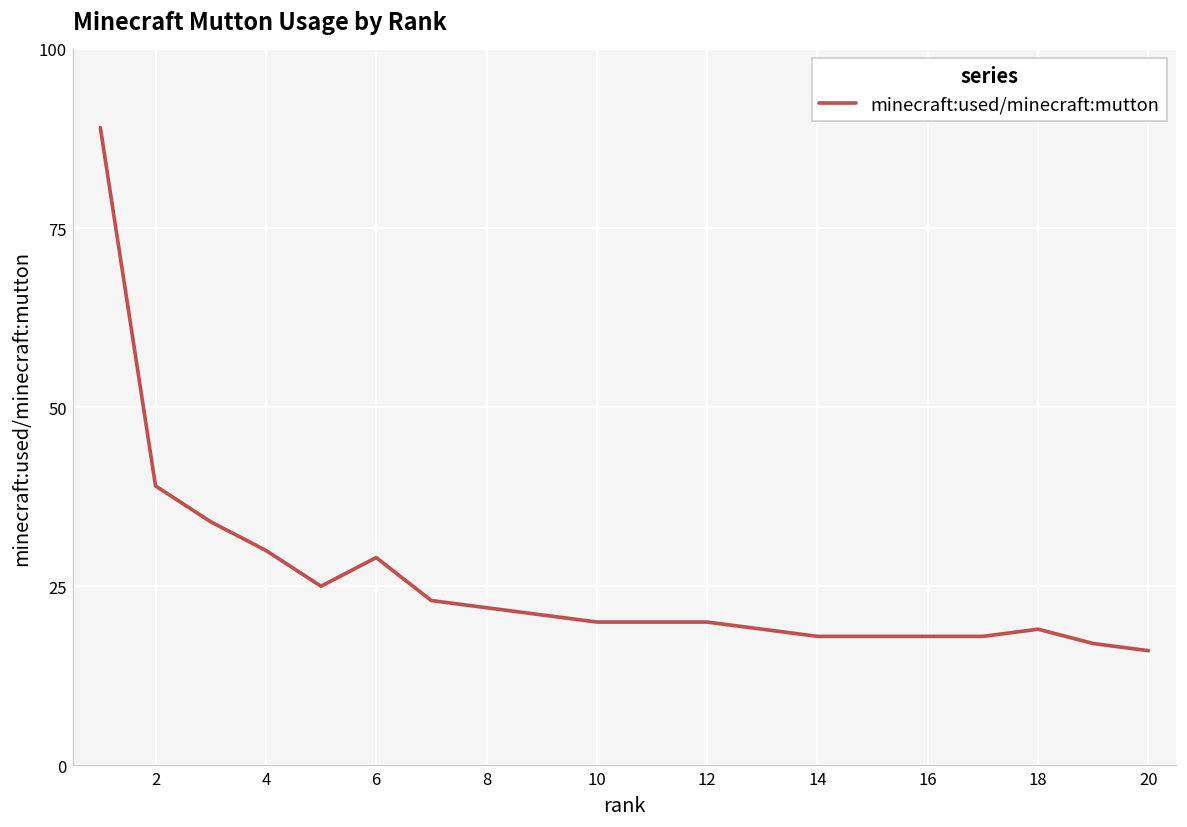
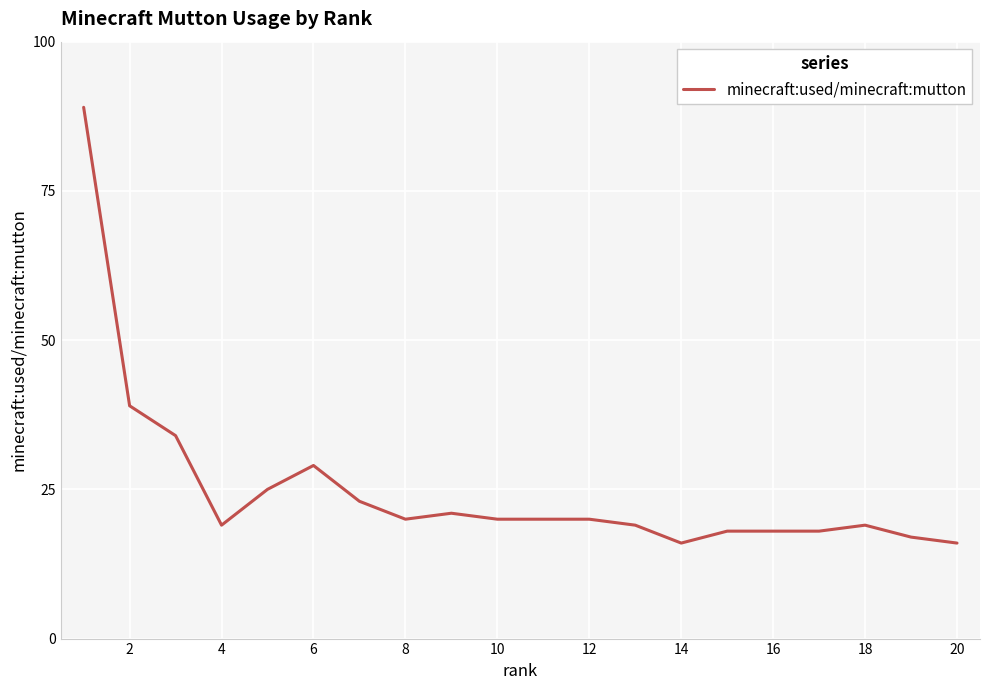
  {
    "2": 39,
-   "4": 30,
+   "4": 19,
    "6": 29,
-   "8": 22,
+   "8": 20,
    "10": 20,
    "12": 20,
-   "14": 18,
+   "14": 16,
    "16": 18,
    "18": 19,
    "20": 16
  }
